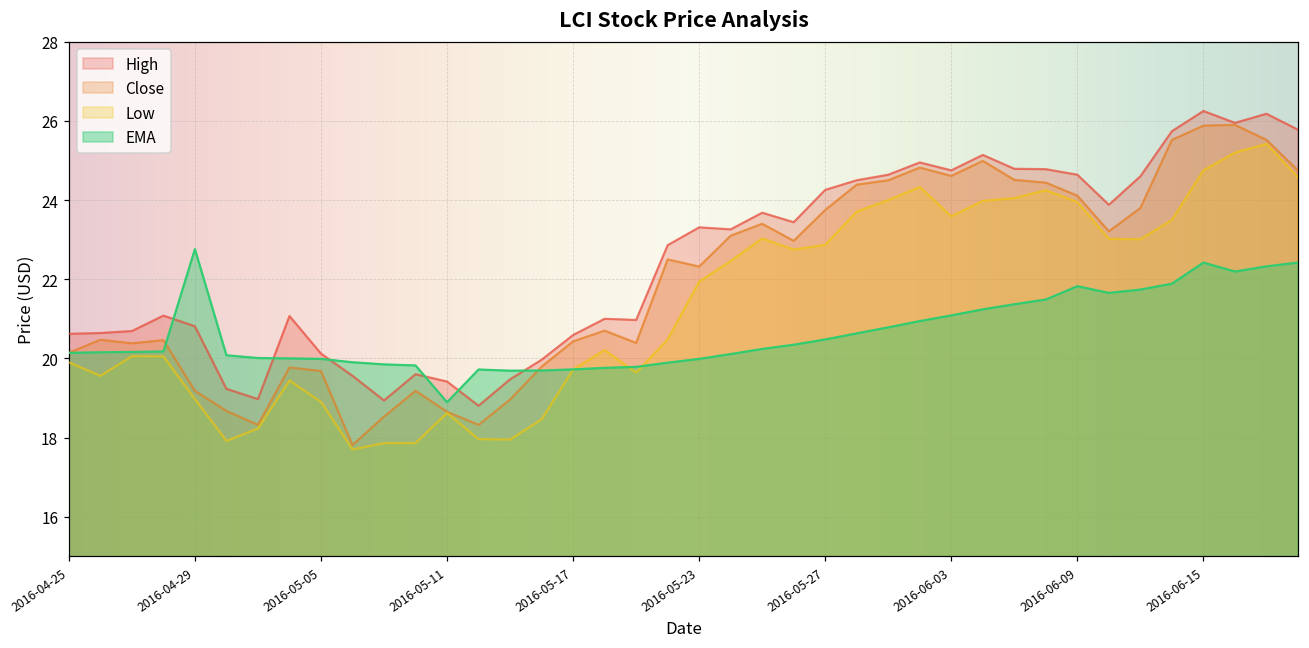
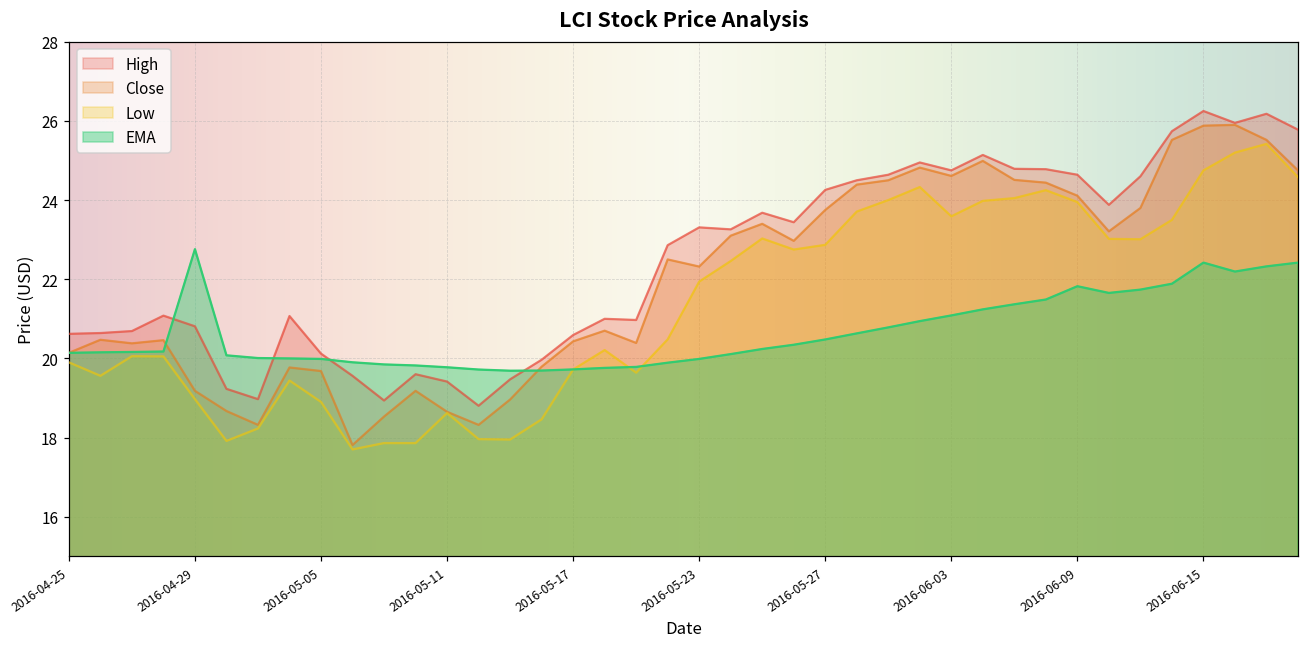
  {
    "EMA": {
      "2016-04-29": 22.8,
      "2016-05-05": 20.0,
-     "2016-05-11": 18.9,
+     "2016-05-11": 19.8,
      "2016-05-23": 20.0,
      "2016-05-27": 20.5,
      "2016-06-03": 21.1,
      "2016-06-09": 21.8,
      "2016-06-15": 22.4
    }
  }
